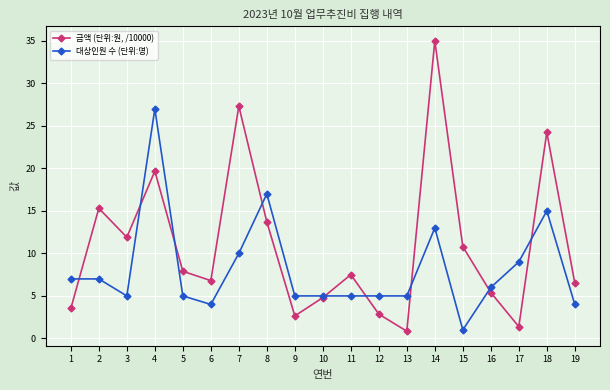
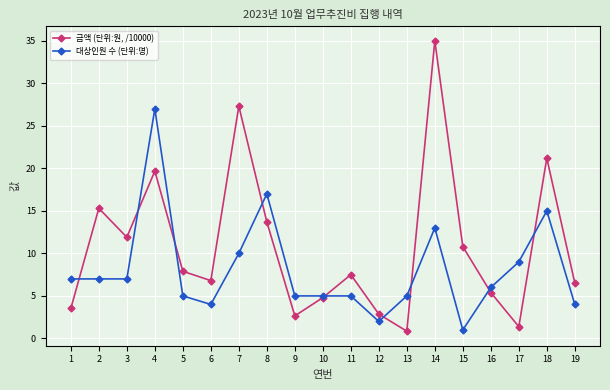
  {
    "금액 (단위:원, /10000)": {
      "1": 4,
      "2": 15,
      "3": 12,
      "4": 20,
      "5": 8,
      "6": 7,
      "7": 27,
      "8": 14,
      "9": 3,
      "11": 8,
      "12": 3,
      "13": 1,
      "14": 35,
      "15": 11,
      "16": 5,
      "17": 1,
-     "18": 24,
+     "18": 21,
      "19": 7
    },
    "대상인원 수 (단위:명)": {
      "1": 7,
      "2": 7,
-     "3": 5,
+     "3": 7,
      "4": 27,
      "5": 5,
      "6": 4,
      "7": 10,
      "8": 17,
      "9": 5,
      "11": 5,
-     "12": 5,
+     "12": 2,
      "13": 5,
      "14": 13,
      "15": 1,
      "16": 6,
      "17": 9,
      "18": 15,
      "19": 4
    }
  }
